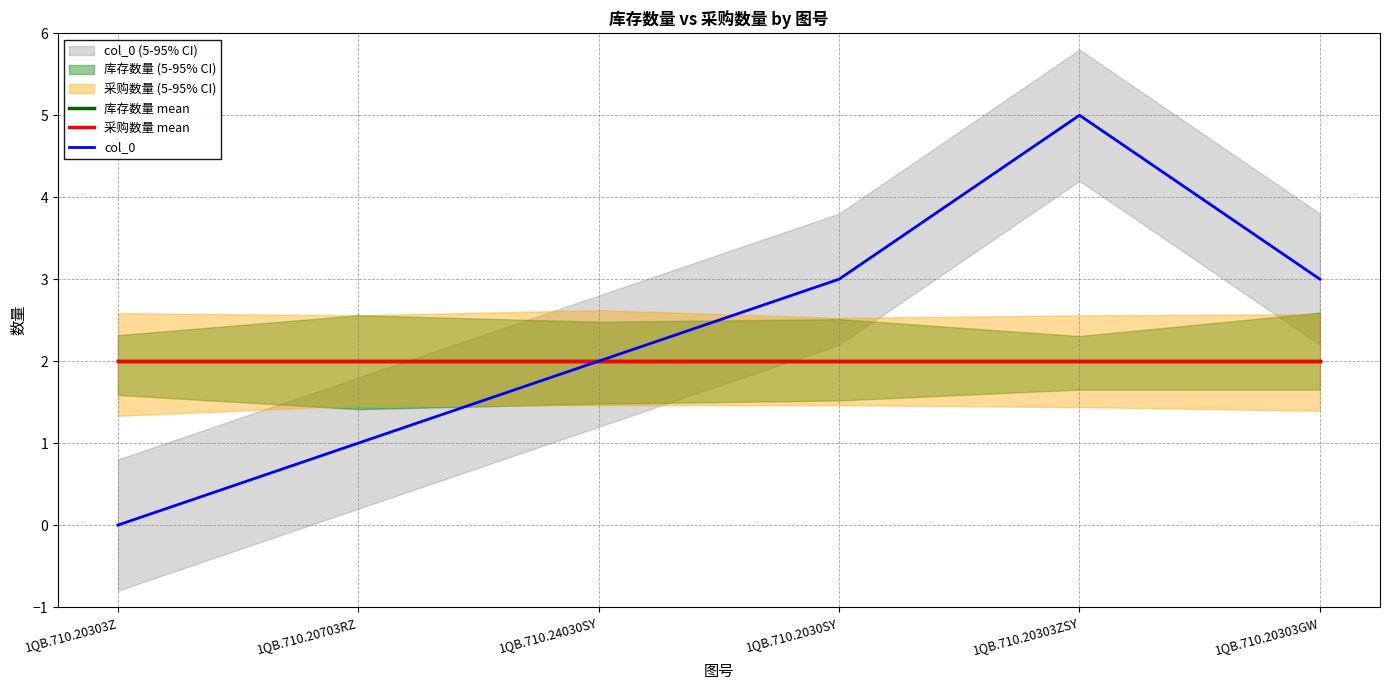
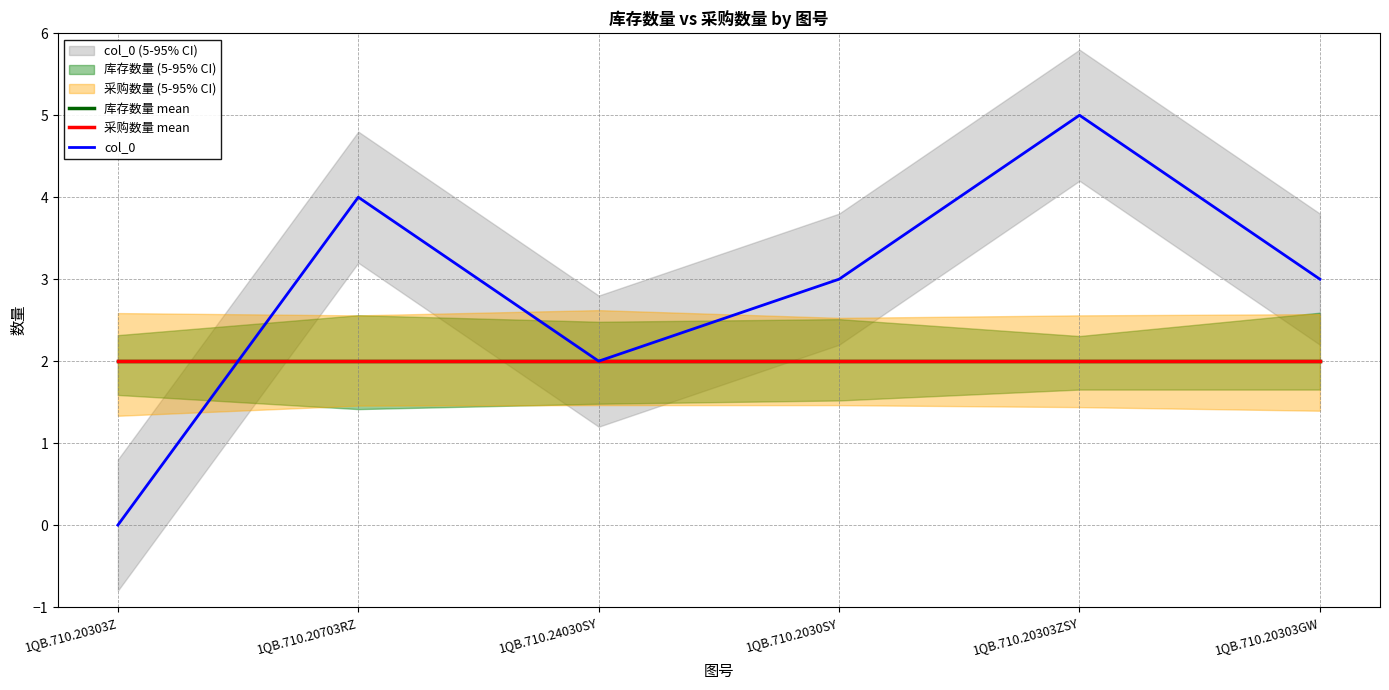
  {
    "采购数量 mean": {
      "1QB.710.20303Z": 2,
      "1QB.710.20703RZ": 2,
      "1QB.710.2030SY": 2,
      "1QB.710.20303ZSY": 2,
      "1QB.710.20303GW": 2
    },
    "col_0": {
      "1QB.710.20303Z": 0,
-     "1QB.710.20703RZ": 1,
+     "1QB.710.20703RZ": 4,
      "1QB.710.2030SY": 3,
      "1QB.710.20303ZSY": 5,
      "1QB.710.20303GW": 3
    }
  }
